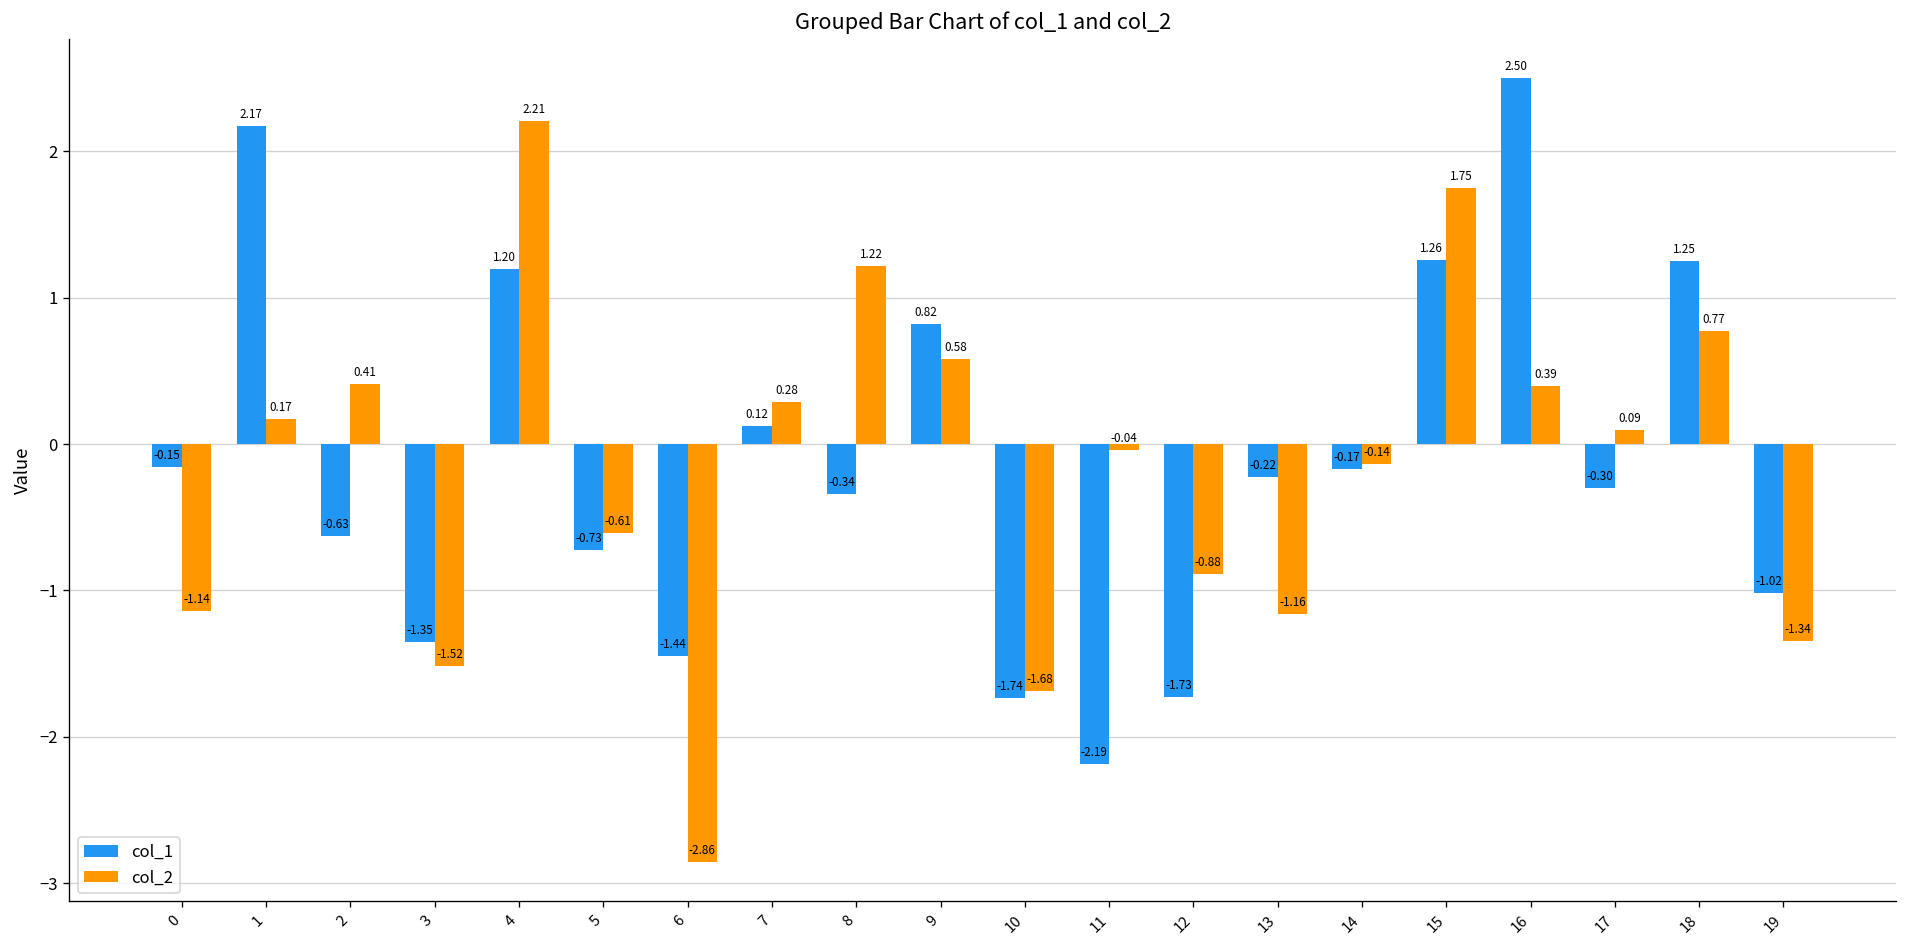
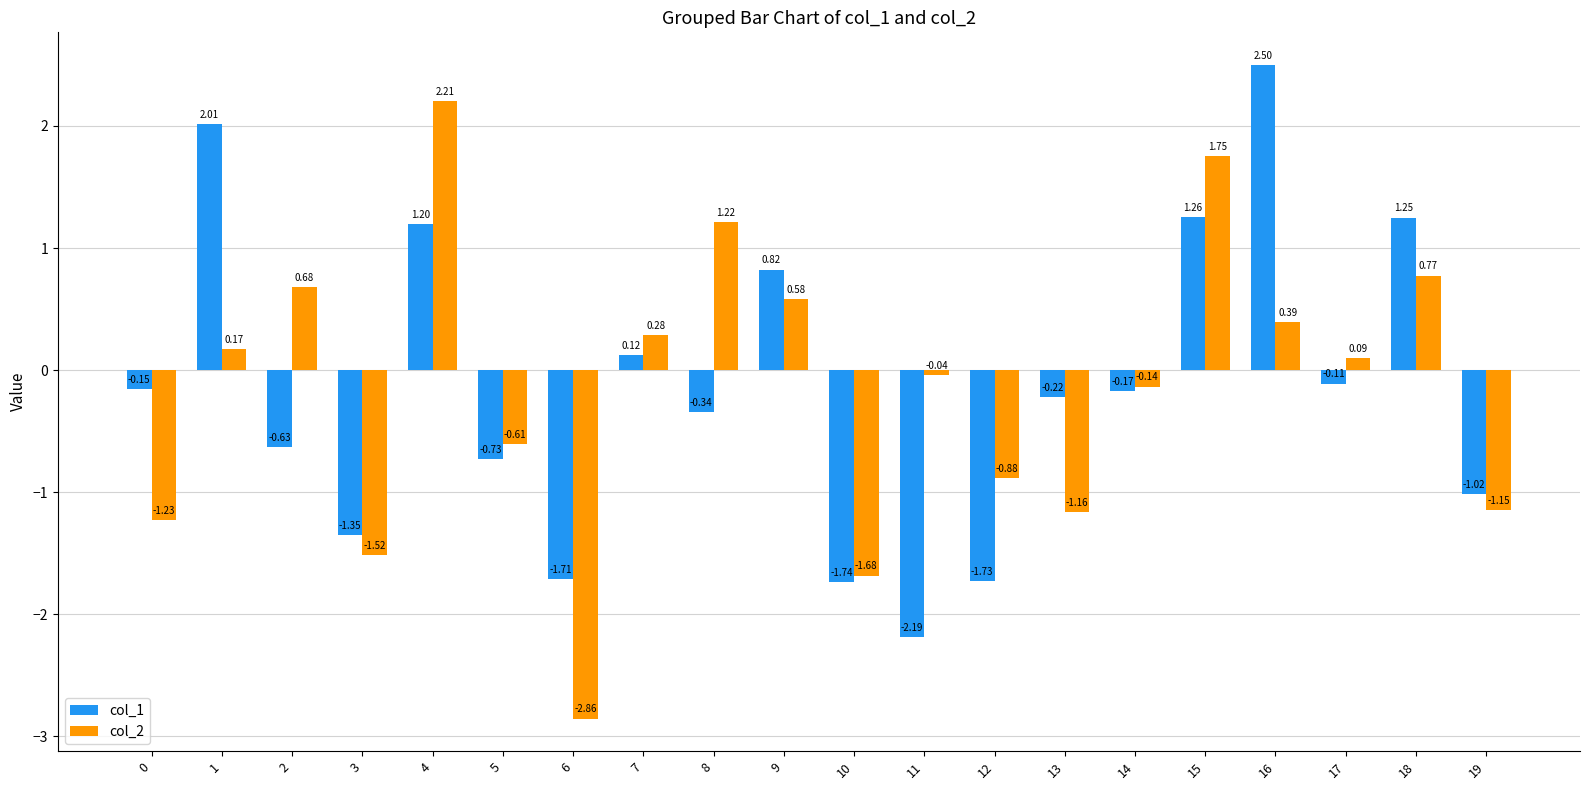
  {
    "col_1": {
      "0": -0.15,
-     "1": 2.17,
+     "1": 2.01,
      "2": -0.63,
      "3": -1.35,
      "4": 1.20,
      "5": -0.73,
-     "6": -1.44,
+     "6": -1.71,
      "7": 0.12,
      "8": -0.34,
      "9": 0.82,
      "10": -1.74,
      "11": -2.19,
      "12": -1.73,
      "13": -0.22,
      "14": -0.17,
      "15": 1.26,
      "16": 2.50,
-     "17": -0.30,
+     "17": -0.11,
      "18": 1.25,
      "19": -1.02
    },
    "col_2": {
-     "0": -1.14,
+     "0": -1.23,
      "1": 0.17,
-     "2": 0.41,
+     "2": 0.68,
      "3": -1.52,
      "4": 2.21,
      "5": -0.61,
      "6": -2.86,
      "7": 0.28,
      "8": 1.22,
      "9": 0.58,
      "10": -1.68,
      "11": -0.04,
      "12": -0.88,
      "13": -1.16,
      "14": -0.14,
      "15": 1.75,
      "16": 0.39,
      "17": 0.09,
      "18": 0.77,
-     "19": -1.34
+     "19": -1.15
    }
  }
